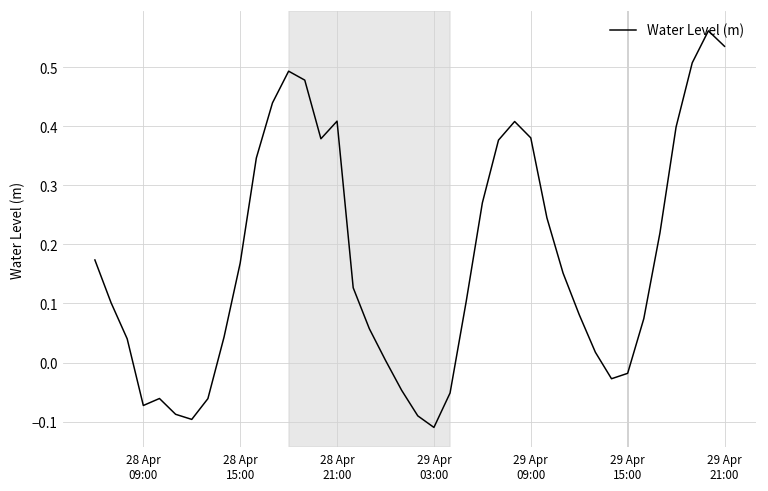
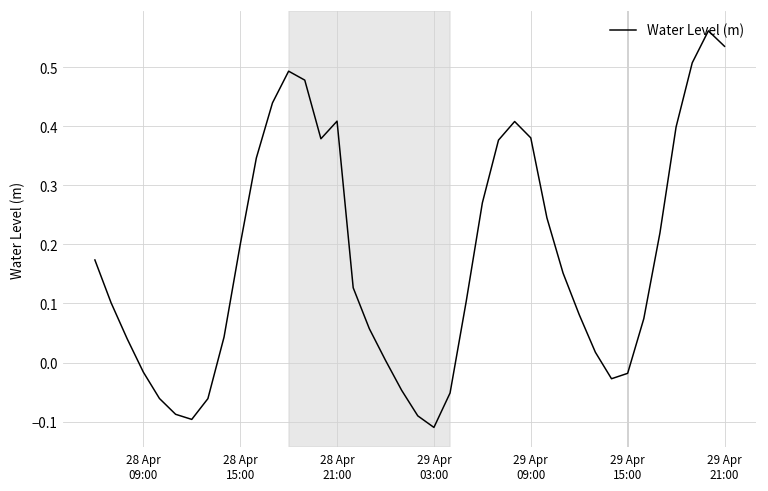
  {
-   "28 Apr 09:00": -0.07,
-   "28 Apr 15:00": 0.17,
+   "28 Apr 09:00": -0.02,
+   "28 Apr 15:00": 0.20,
    "29 Apr 09:00": 0.38,
    "29 Apr 15:00": -0.02,
    "29 Apr 21:00": 0.54
  }
